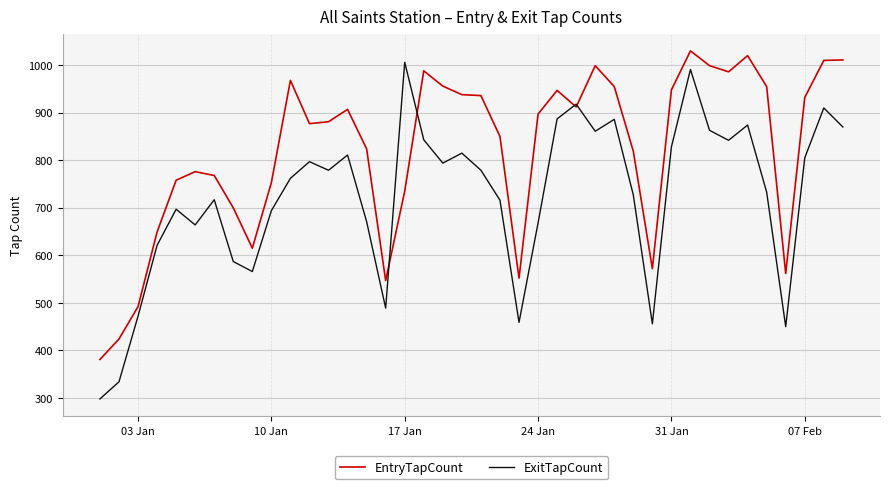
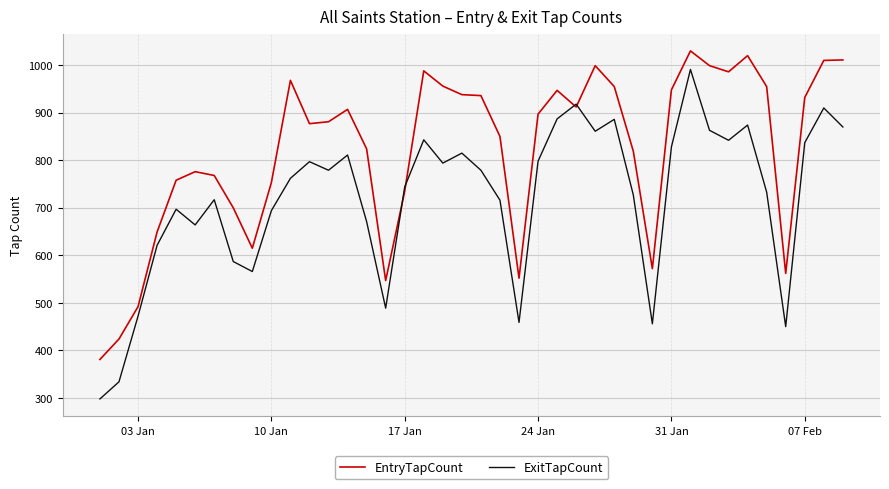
  {
    "EntryTapCount": {
      "03 Jan": 490,
      "10 Jan": 750,
      "17 Jan": 740,
      "24 Jan": 900,
      "31 Jan": 950,
      "07 Feb": 930
    },
    "ExitTapCount": {
      "03 Jan": 470,
      "10 Jan": 690,
-     "17 Jan": 1010,
-     "24 Jan": 670,
+     "17 Jan": 740,
+     "24 Jan": 800,
      "31 Jan": 830,
-     "07 Feb": 810
+     "07 Feb": 840
    }
  }
